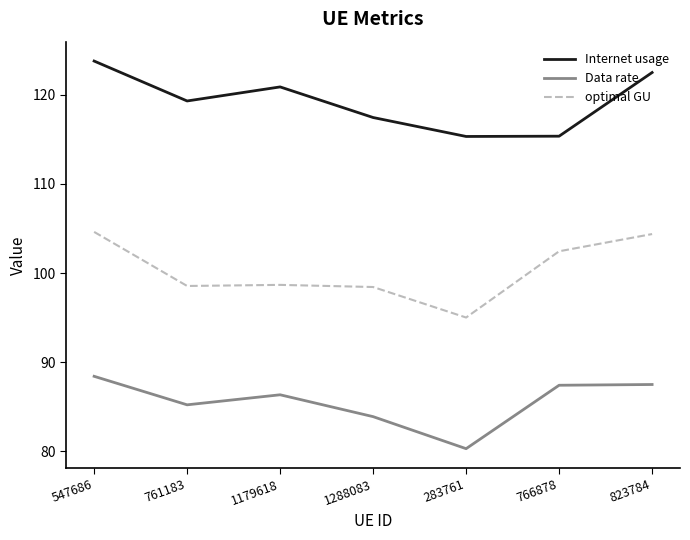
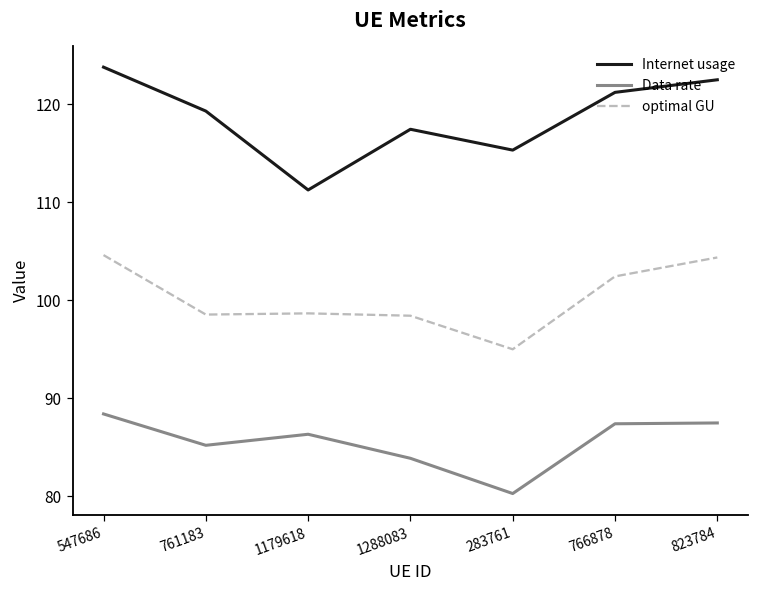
  {
    "Internet usage": {
      "547686": 124,
      "761183": 119,
-     "1179618": 121,
+     "1179618": 111,
      "1288083": 117,
      "283761": 115,
-     "766878": 115,
+     "766878": 121,
      "823784": 122
    },
    "Data rate": {
      "547686": 88,
      "761183": 85,
      "1179618": 86,
      "1288083": 84,
      "283761": 80,
      "766878": 87,
      "823784": 87
    },
    "optimal GU": {
      "547686": 105,
      "761183": 99,
      "1179618": 99,
      "1288083": 98,
      "283761": 95,
      "766878": 102,
      "823784": 104
    }
  }
